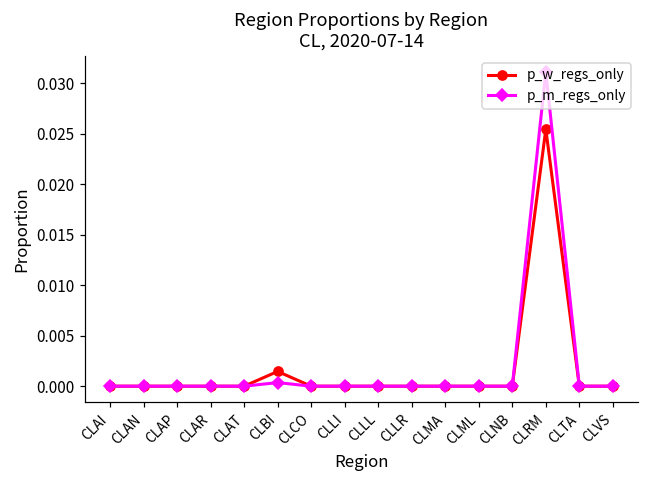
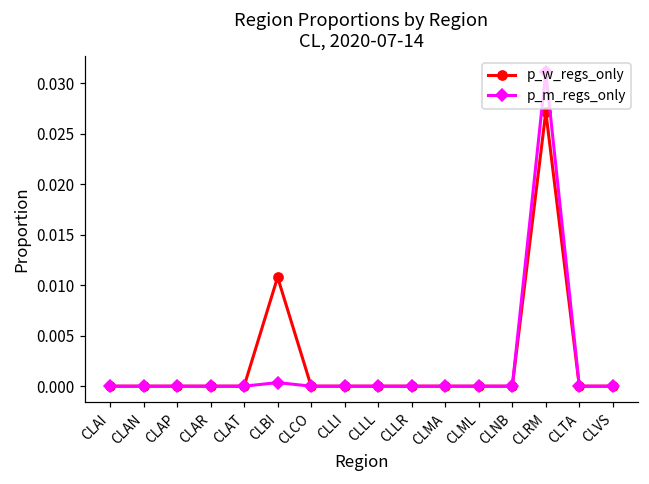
  {
    "p_w_regs_only": {
-     "CLBI": 0.001,
-     "CLRM": 0.025
+     "CLBI": 0.011,
+     "CLRM": 0.027
    },
    "p_m_regs_only": {
      "CLBI": 0.000
    }
  }
